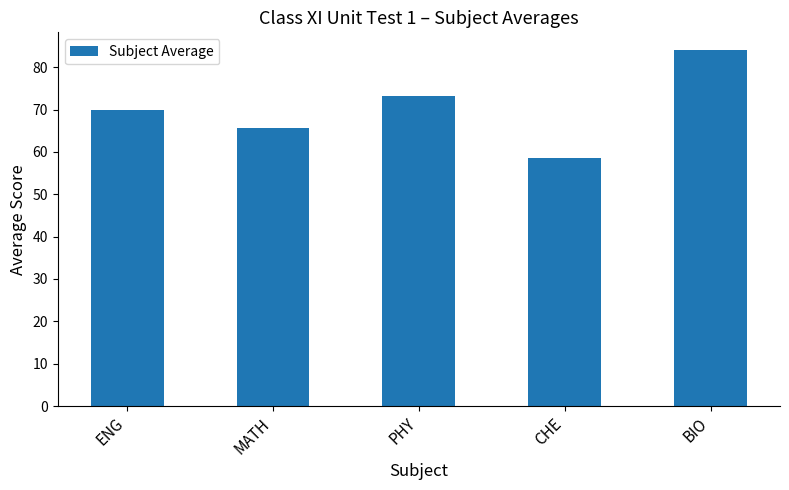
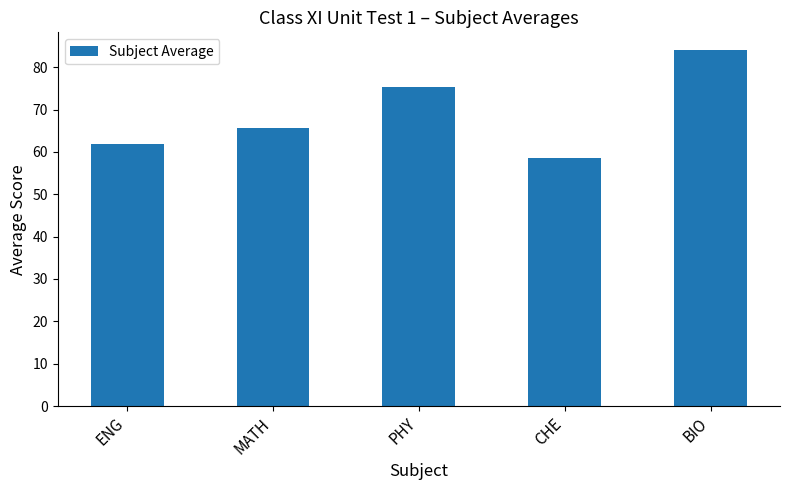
  {
-   "ENG": 70,
+   "ENG": 62,
    "MATH": 66,
-   "PHY": 73,
+   "PHY": 75,
    "CHE": 59,
    "BIO": 84
  }
